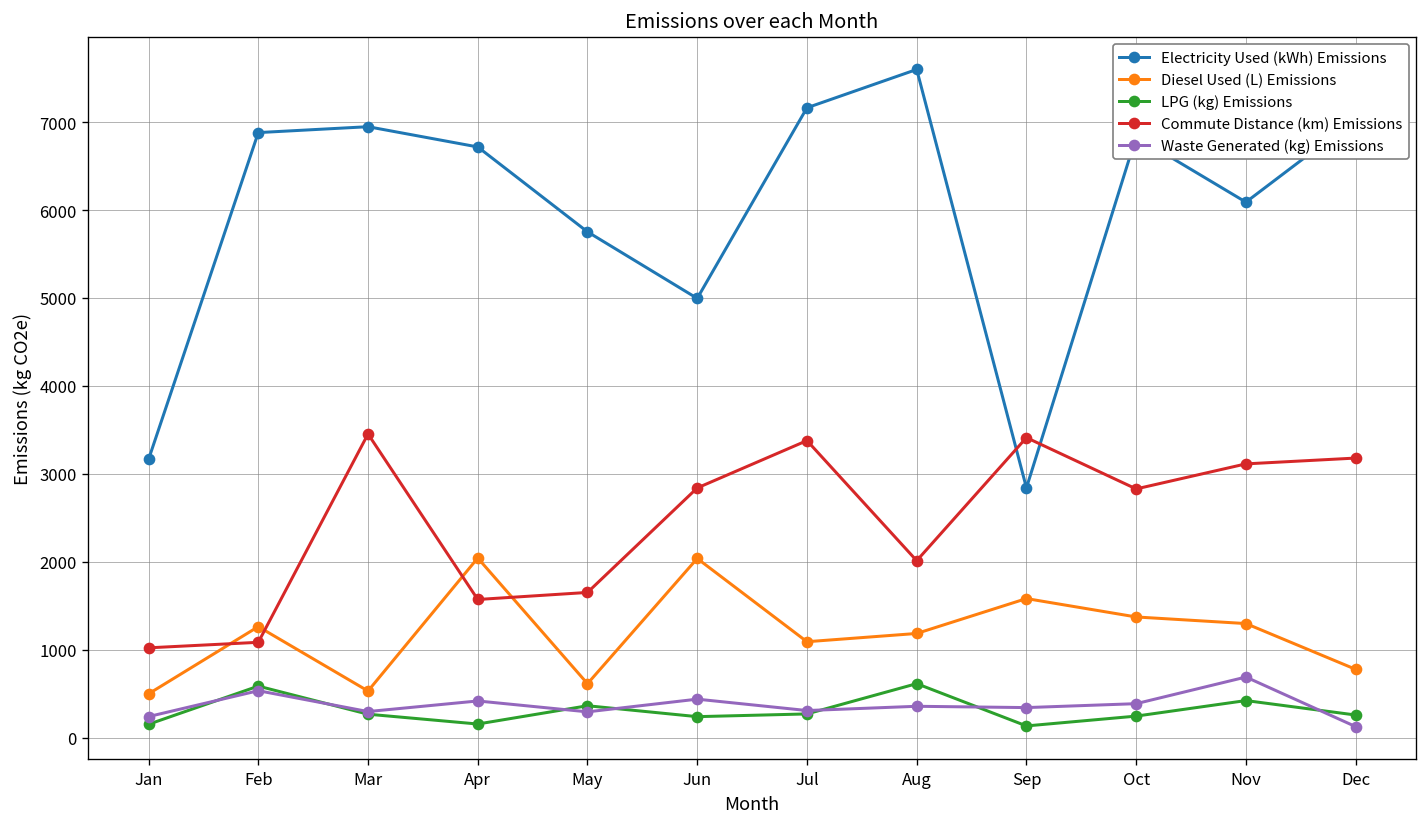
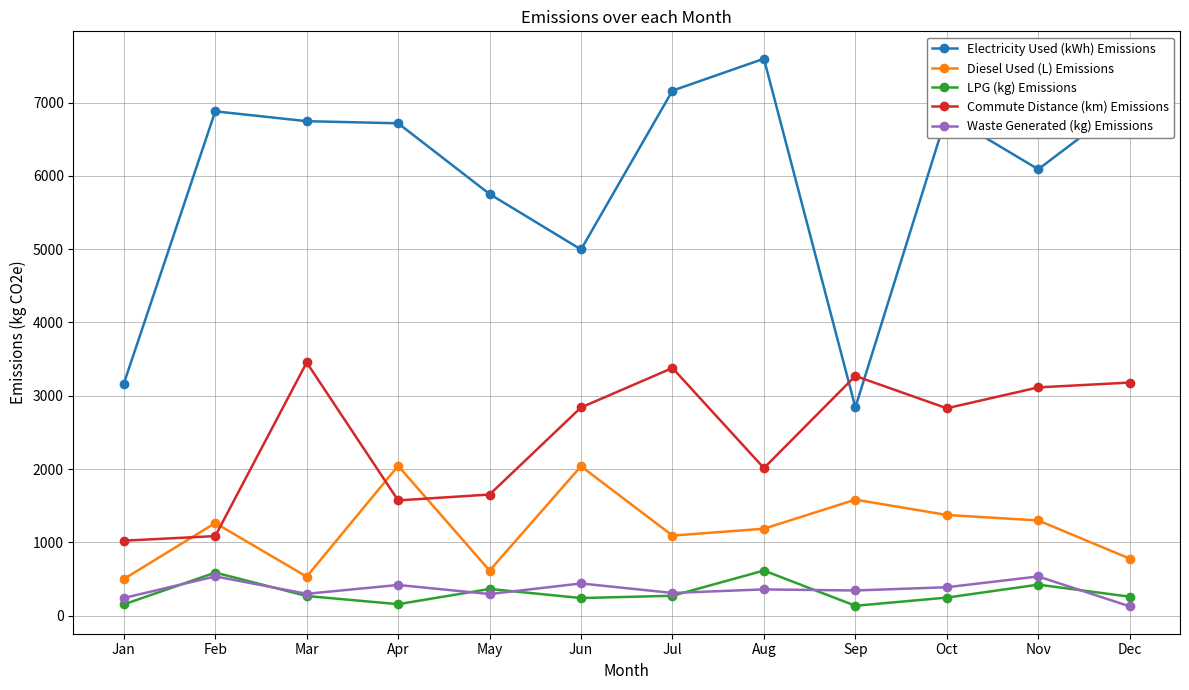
  {
    "Electricity Used (kWh) Emissions": {
      "Jan": 3200,
      "Feb": 6900,
-     "Mar": 6900,
+     "Mar": 6700,
      "Apr": 6700,
      "May": 5800,
      "Jun": 5000,
      "Jul": 7200,
      "Aug": 7600,
      "Sep": 2800,
      "Nov": 6100
    },
    "Diesel Used (L) Emissions": {
      "Jan": 500,
      "Feb": 1300,
      "Mar": 500,
      "Apr": 2000,
      "May": 600,
      "Jun": 2000,
      "Jul": 1100,
      "Aug": 1200,
      "Sep": 1600,
      "Oct": 1400,
      "Nov": 1300,
      "Dec": 800
    },
    "LPG (kg) Emissions": {
      "Jan": 200,
      "Feb": 600,
      "Apr": 200,
      "May": 400,
      "Jun": 200,
      "Jul": 300,
      "Aug": 600,
      "Sep": 100,
      "Oct": 200,
      "Nov": 400,
      "Dec": 300
    },
    "Commute Distance (km) Emissions": {
      "Jan": 1000,
      "Feb": 1100,
      "Mar": 3500,
      "Apr": 1600,
      "May": 1700,
      "Jun": 2800,
      "Jul": 3400,
      "Aug": 2000,
-     "Sep": 3400,
+     "Sep": 3300,
      "Oct": 2800,
      "Nov": 3100,
      "Dec": 3200
    },
    "Waste Generated (kg) Emissions": {
      "Jan": 200,
      "Feb": 500,
      "Apr": 400,
      "May": 300,
      "Jun": 400,
      "Jul": 300,
      "Aug": 400,
      "Sep": 300,
      "Oct": 400,
-     "Nov": 700,
+     "Nov": 500,
      "Dec": 100
    }
  }
